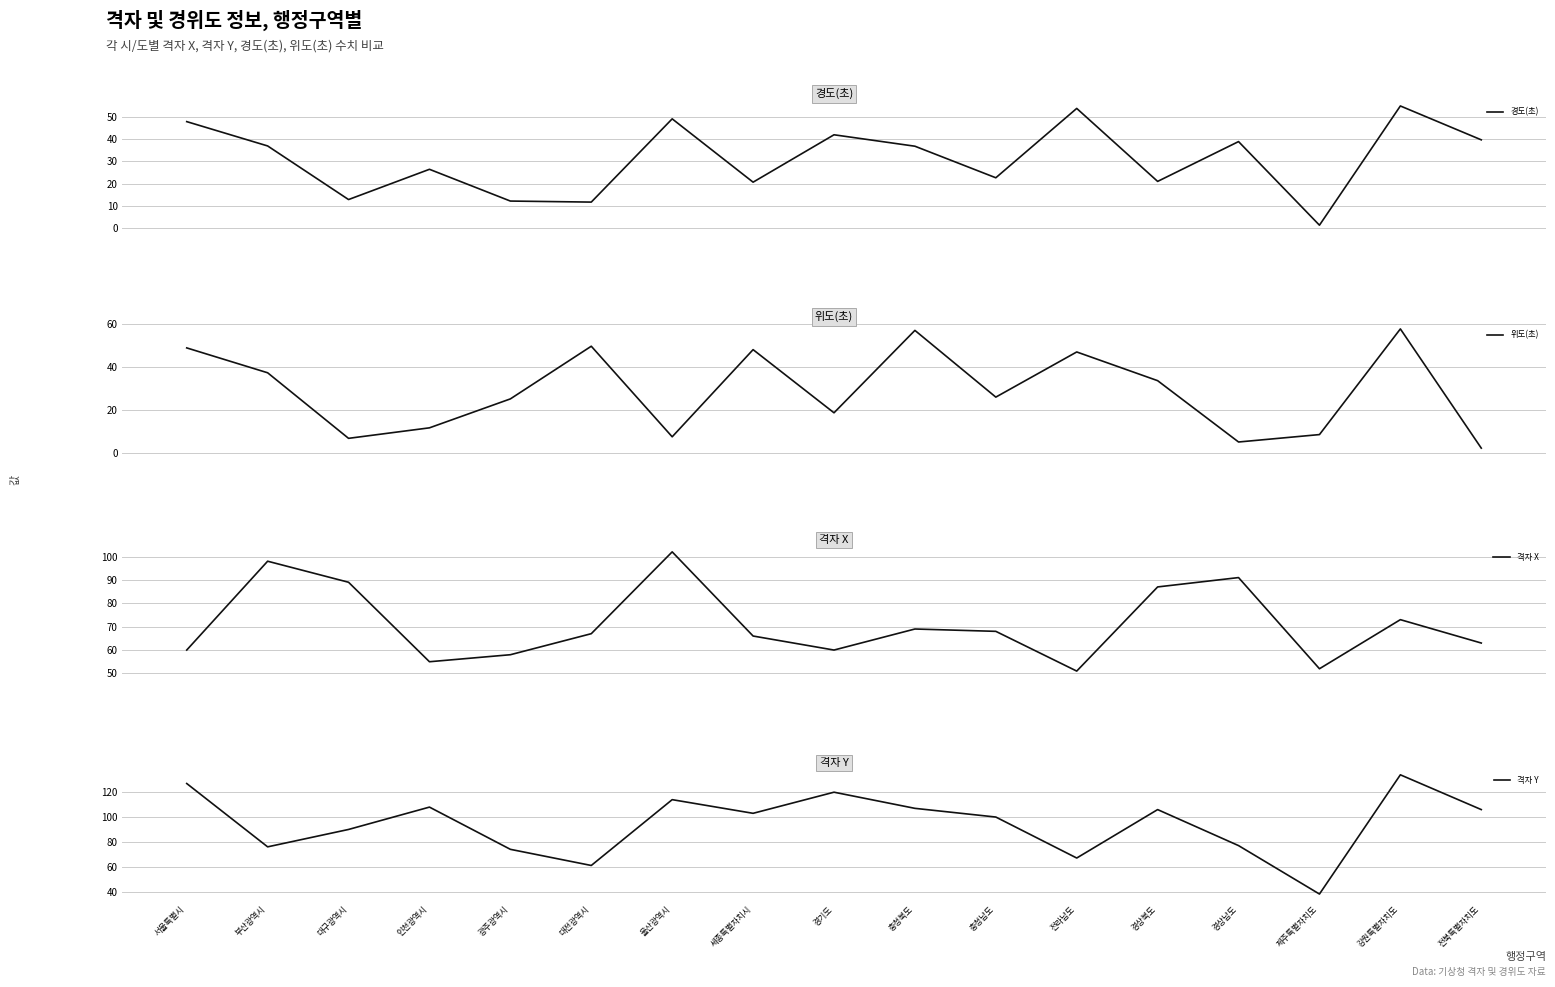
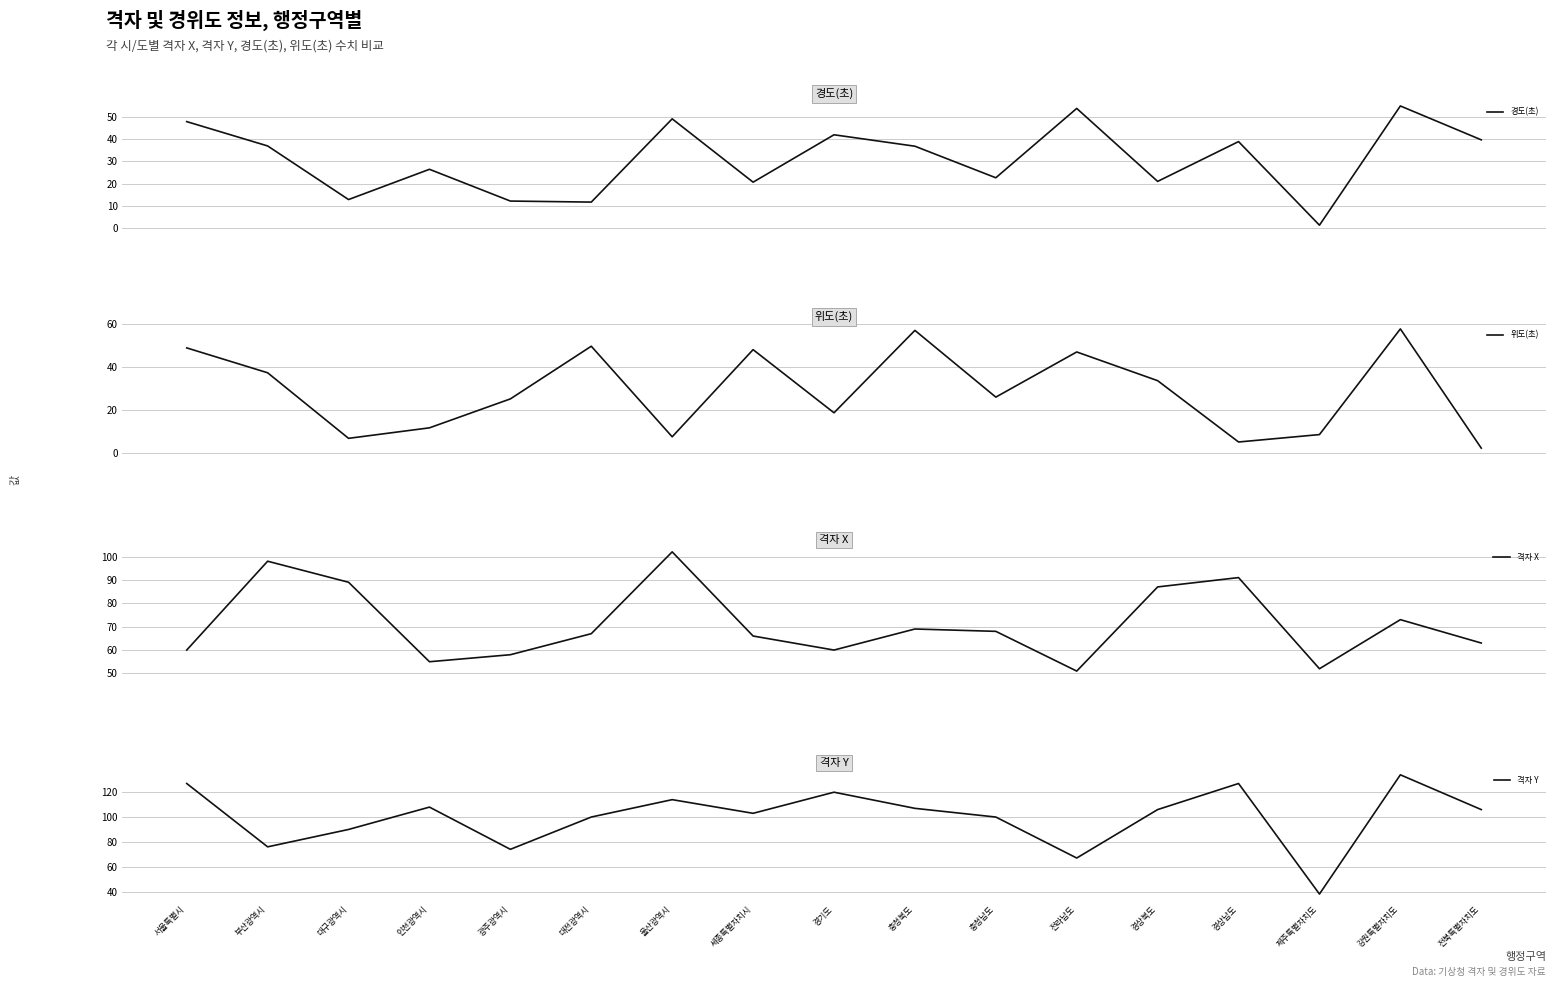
  {
    "격자 Y": {
      "서울특별시": 127,
      "부산광역시": 76,
      "대구광역시": 90,
      "인천광역시": 108,
      "광주광역시": 74,
-     "대전광역시": 61,
+     "대전광역시": 100,
      "울산광역시": 114,
      "세종특별자치시": 103,
      "경기도": 120,
      "충청북도": 107,
      "충청남도": 100,
      "전라남도": 67,
      "경상북도": 106,
-     "경상남도": 77,
+     "경상남도": 127,
      "제주특별자치도": 38,
      "강원특별자치도": 134,
      "전북특별자치도": 106
    }
  }
